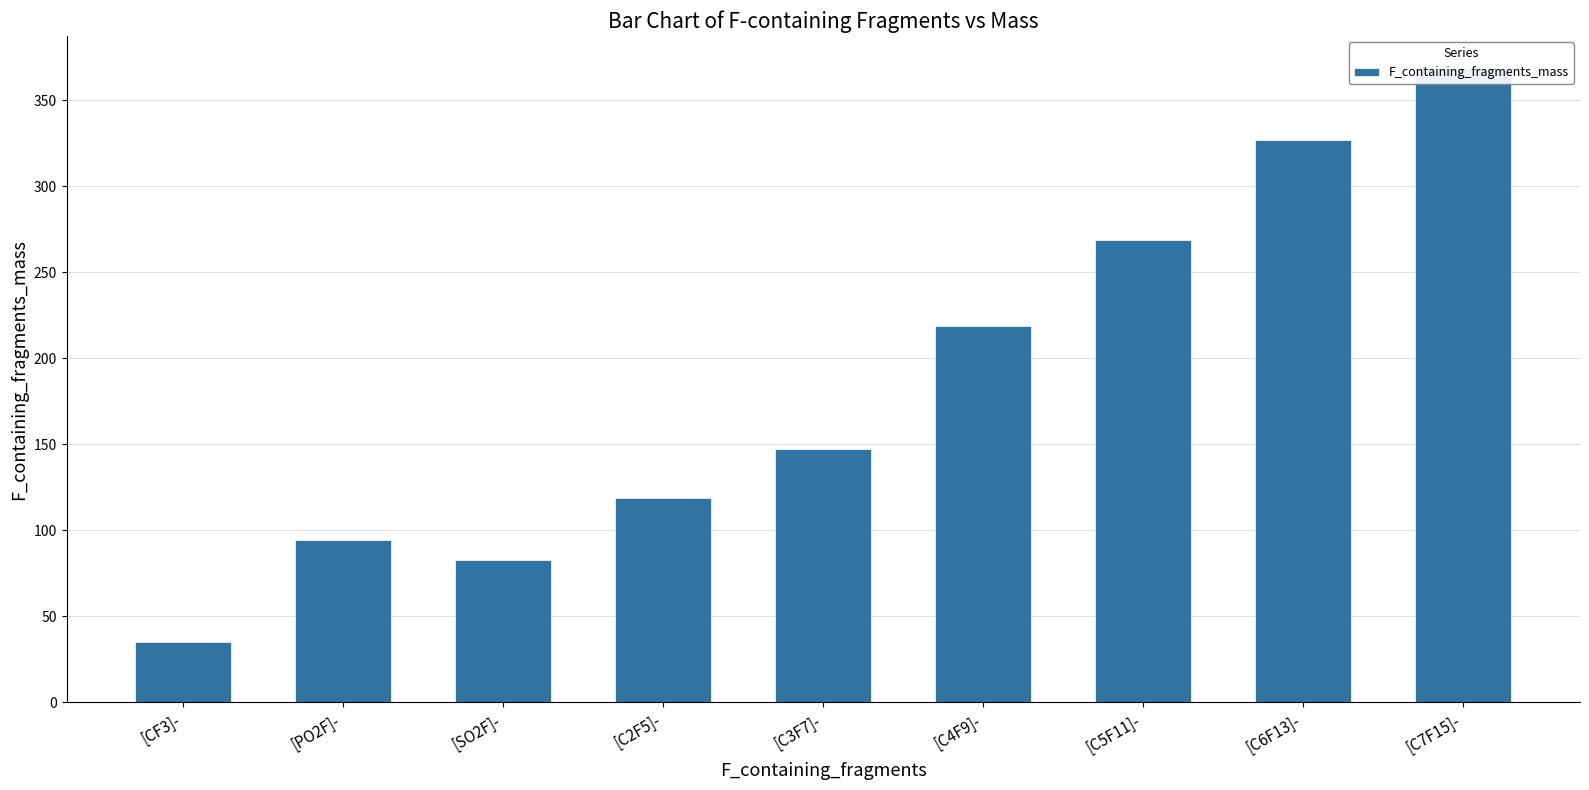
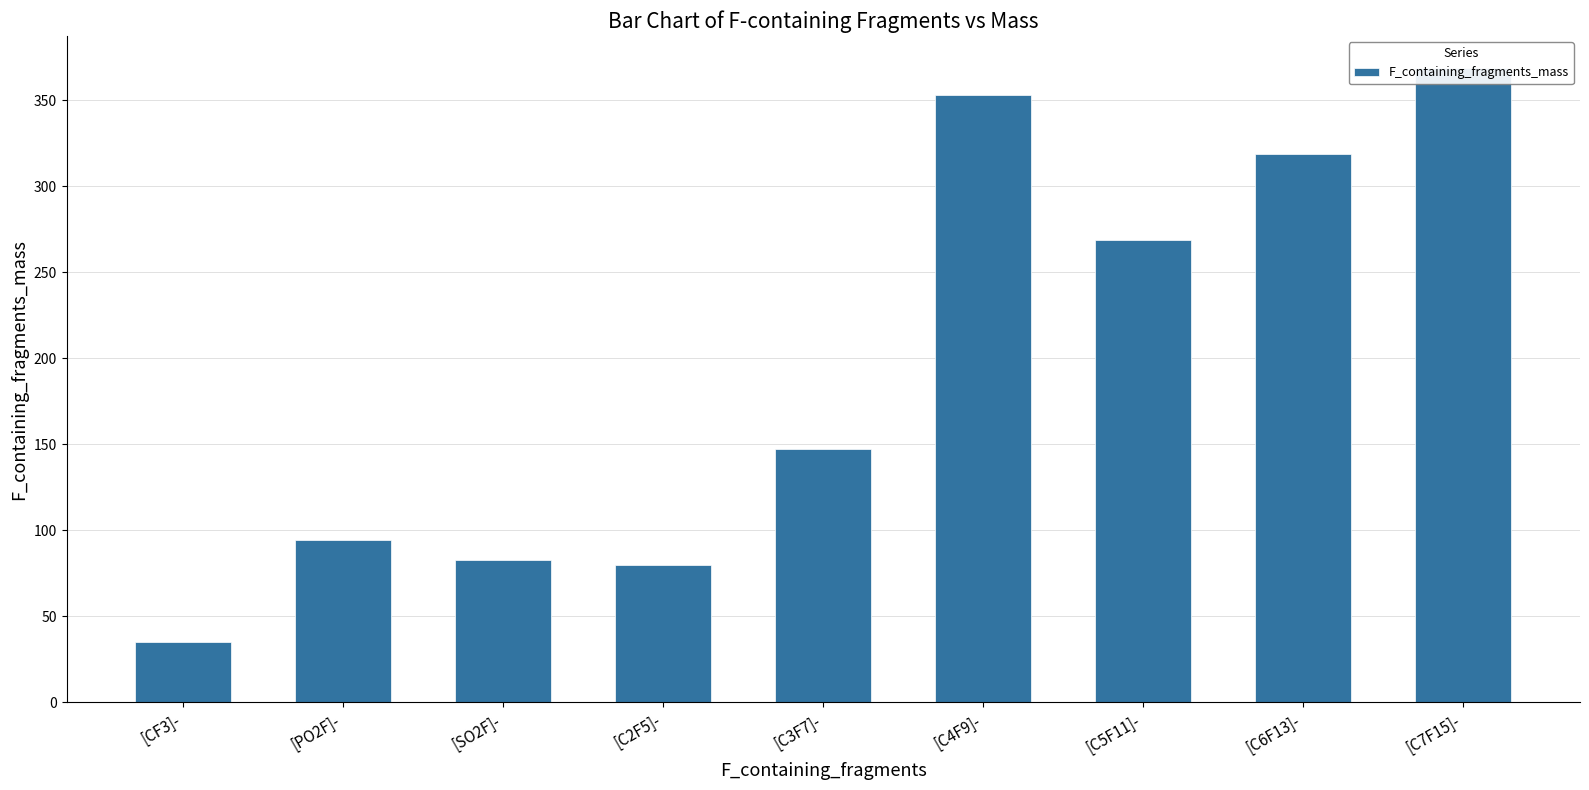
  {
    "[CF3]-": 35,
    "[PO2F]-": 94,
    "[SO2F]-": 83,
-   "[C2F5]-": 119,
+   "[C2F5]-": 80,
    "[C3F7]-": 147,
-   "[C4F9]-": 219,
+   "[C4F9]-": 353,
    "[C5F11]-": 269,
-   "[C6F13]-": 327
+   "[C6F13]-": 319
  }
